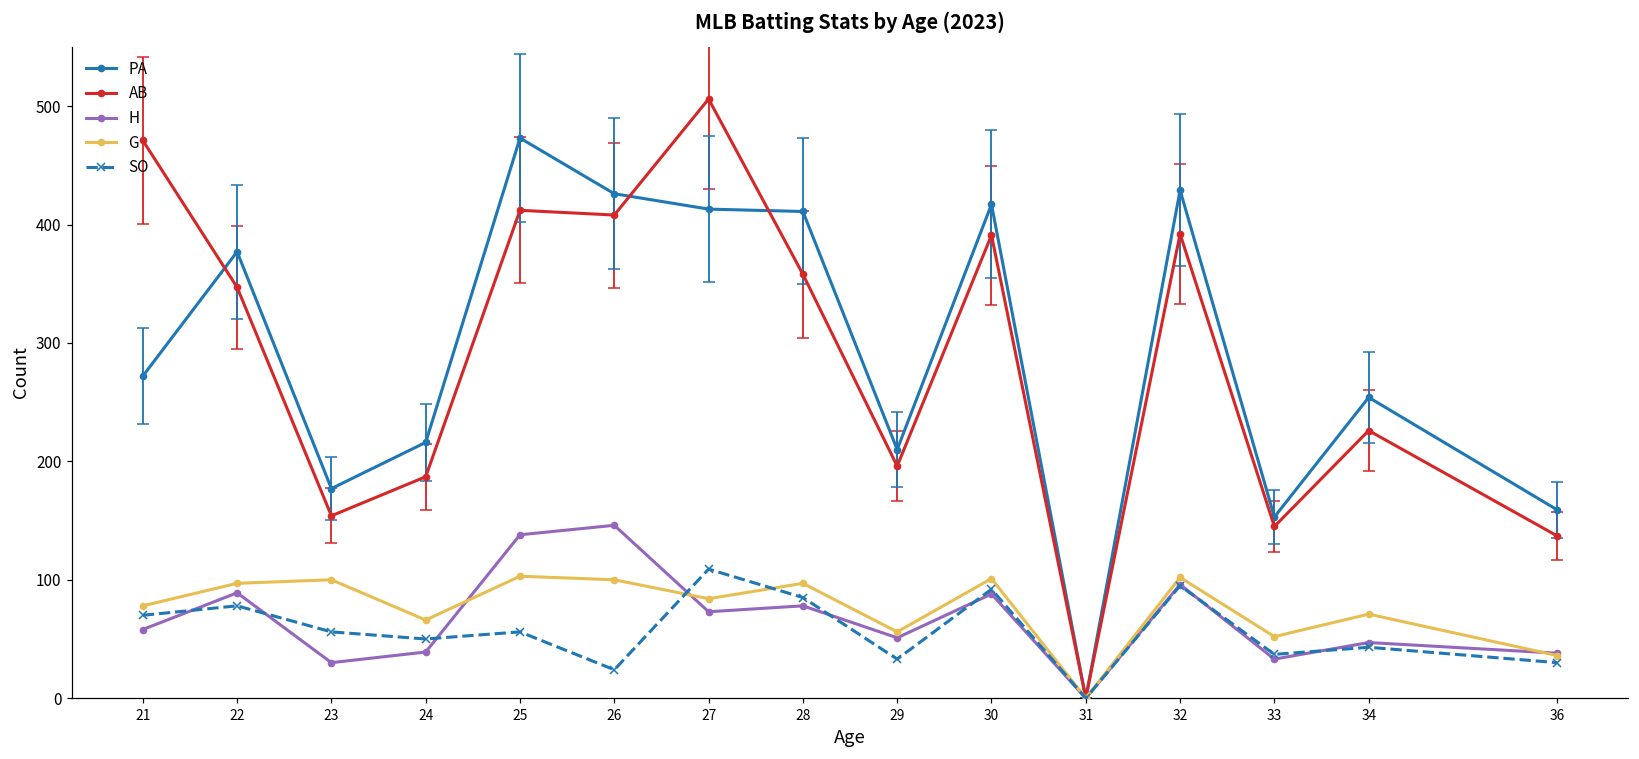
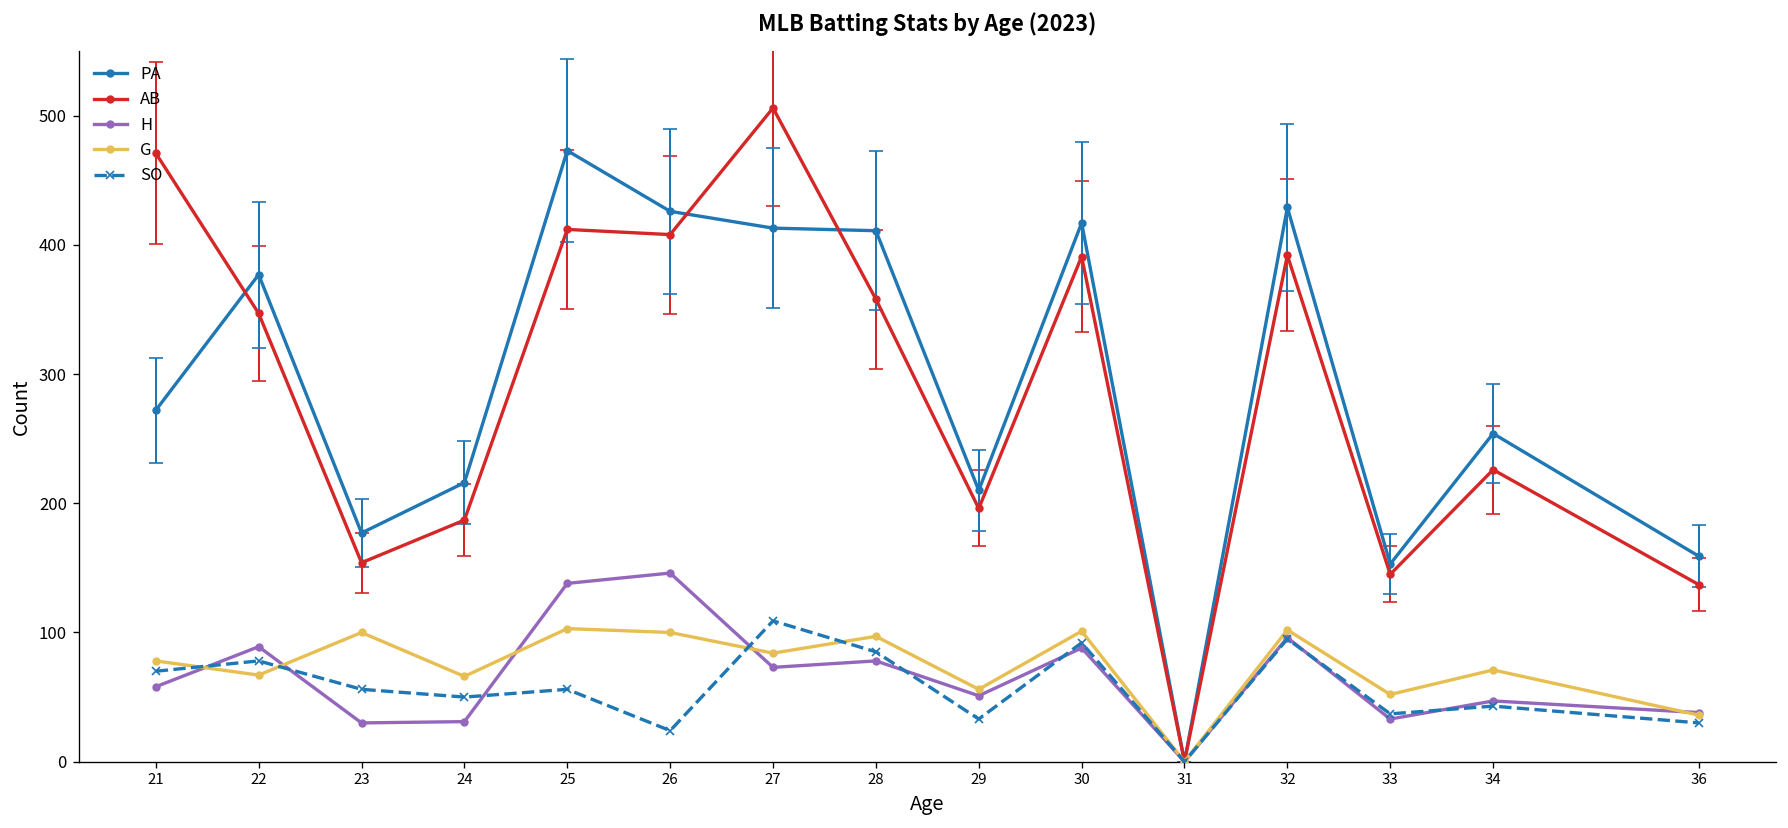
  {
    "AB": {
      "21": 471,
      "22": 347,
      "23": 154,
      "24": 187,
      "25": 412,
      "26": 408,
      "27": 506,
      "28": 358,
      "29": 196,
      "30": 391,
      "32": 392,
      "33": 145,
      "34": 226
    },
    "H": {
      "21": 58,
      "22": 89,
      "23": 30,
-     "24": 39,
+     "24": 31,
      "25": 138,
      "26": 146,
      "27": 73,
      "28": 78,
      "29": 51,
      "30": 88,
      "33": 33,
      "34": 47
    },
    "G": {
      "21": 78,
-     "22": 97,
+     "22": 67,
      "23": 100,
      "24": 66,
      "25": 103,
      "26": 100,
      "27": 84,
      "28": 97,
      "29": 56,
      "30": 101,
      "32": 102,
      "33": 52,
      "34": 71
    }
  }
